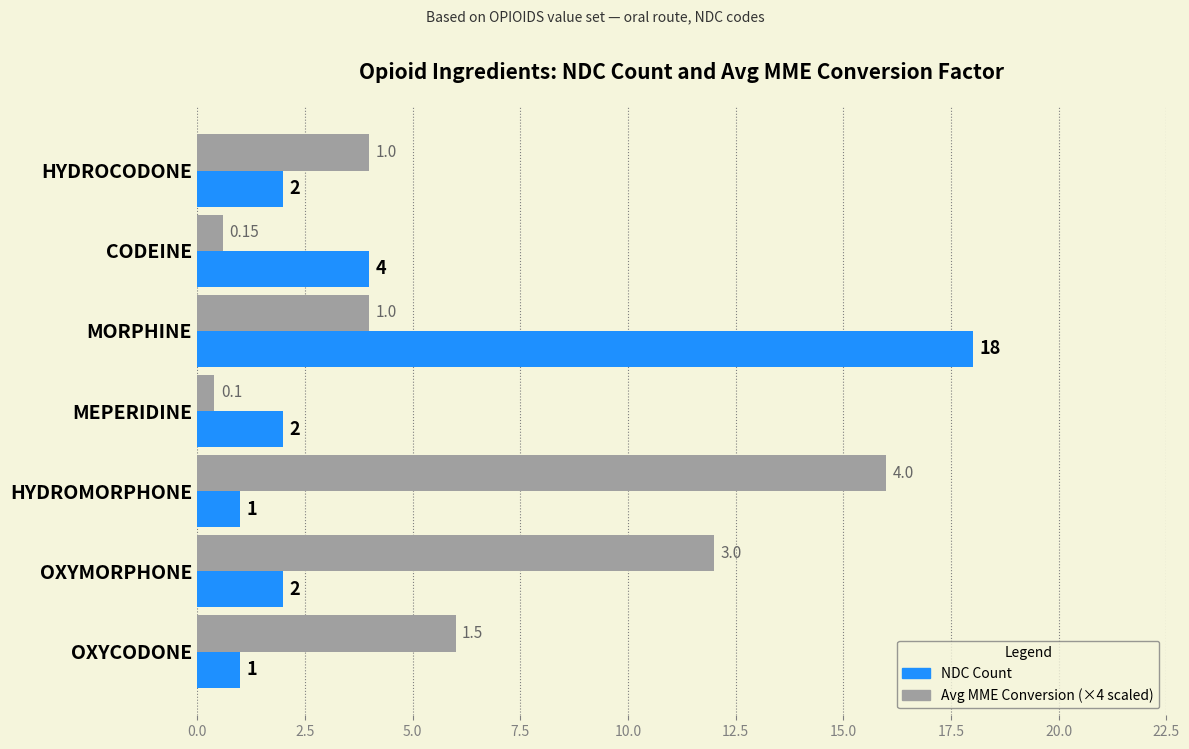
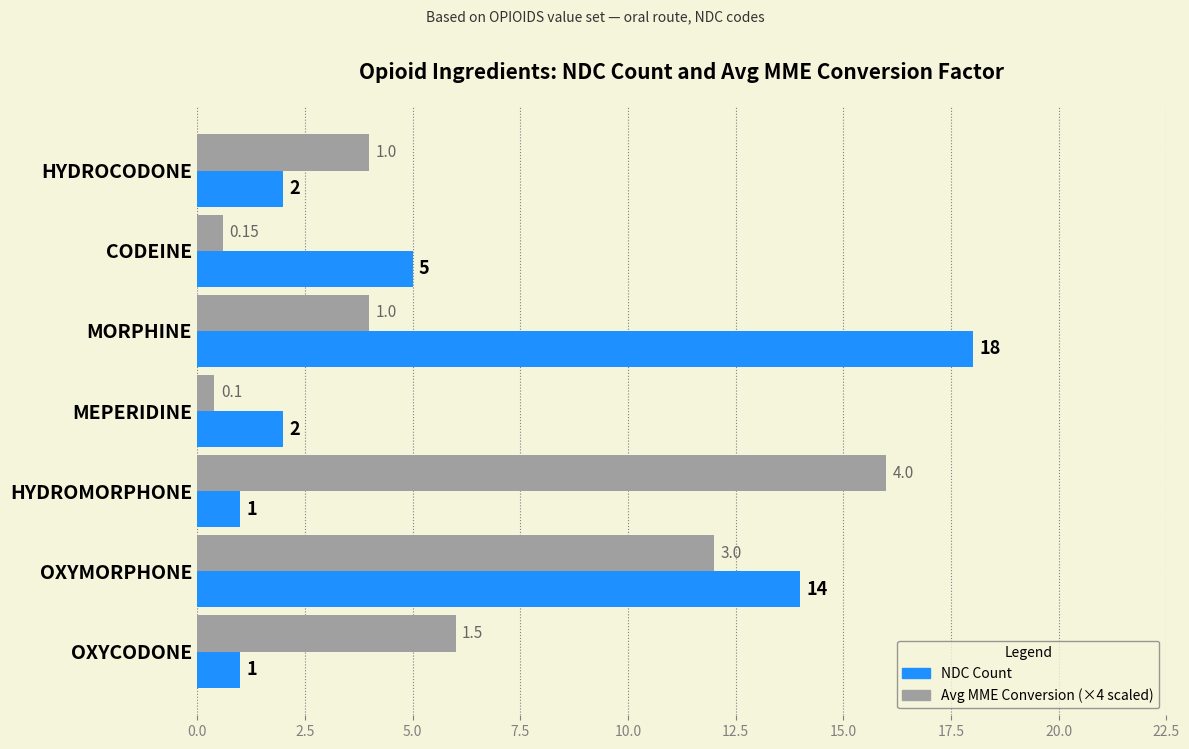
  {
    "NDC Count": {
      "HYDROCODONE": 2,
-     "CODEINE": 4,
+     "CODEINE": 5,
      "MORPHINE": 18,
      "MEPERIDINE": 2,
      "HYDROMORPHONE": 1,
-     "OXYMORPHONE": 2,
+     "OXYMORPHONE": 14,
      "OXYCODONE": 1
    }
  }
